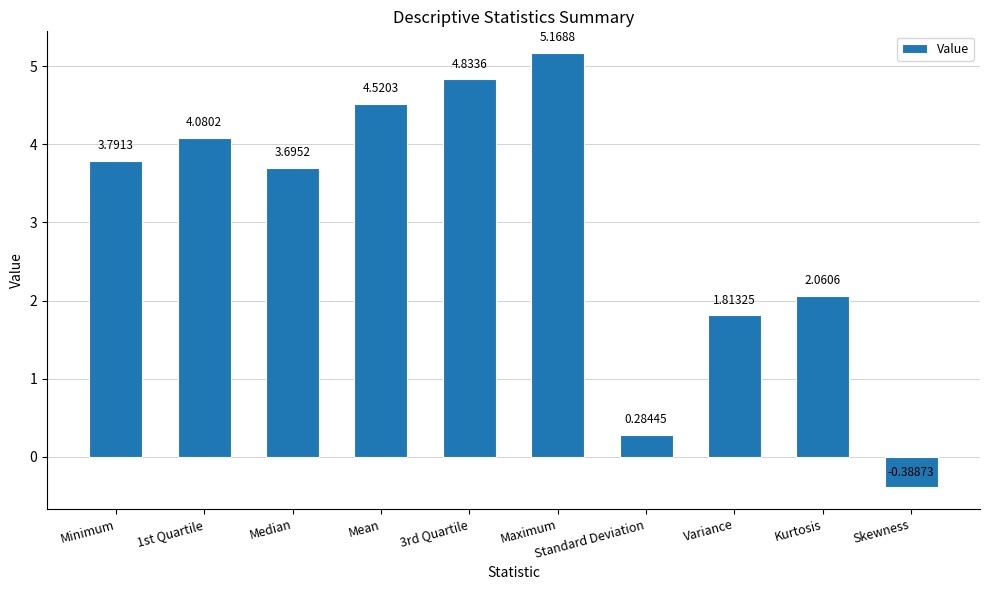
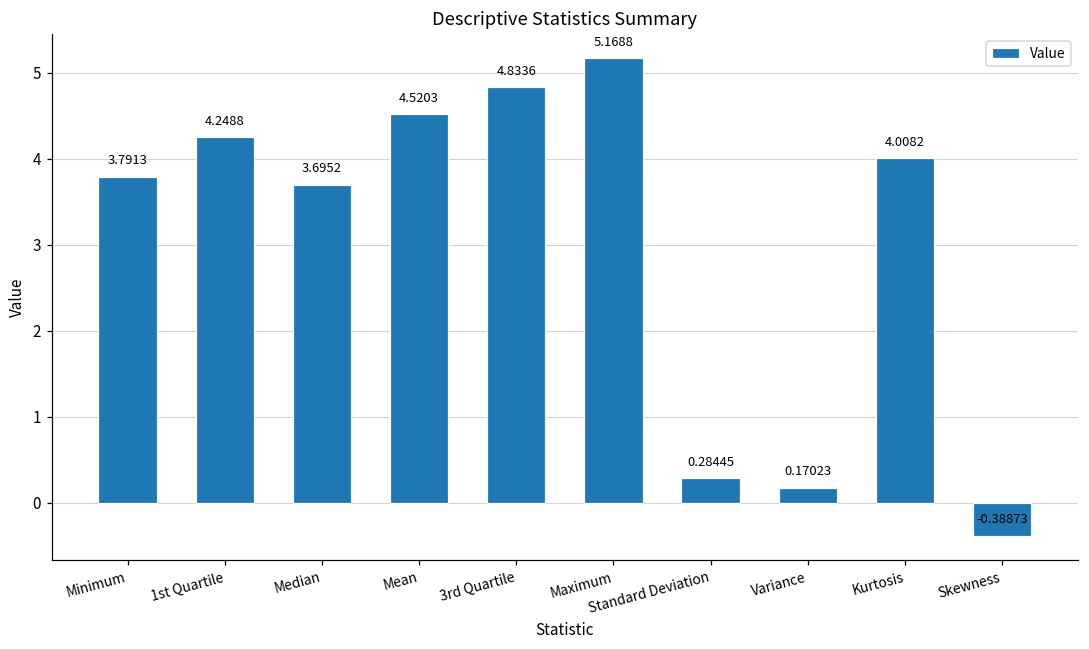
  {
    "Minimum": 3.7913,
-   "1st Quartile": 4.0802,
+   "1st Quartile": 4.2488,
    "Median": 3.6952,
    "Mean": 4.5203,
    "3rd Quartile": 4.8336,
    "Maximum": 5.1688,
    "Standard Deviation": 0.28445,
-   "Variance": 1.81325,
-   "Kurtosis": 2.0606,
+   "Variance": 0.17023,
+   "Kurtosis": 4.0082,
    "Skewness": -0.38873
  }
